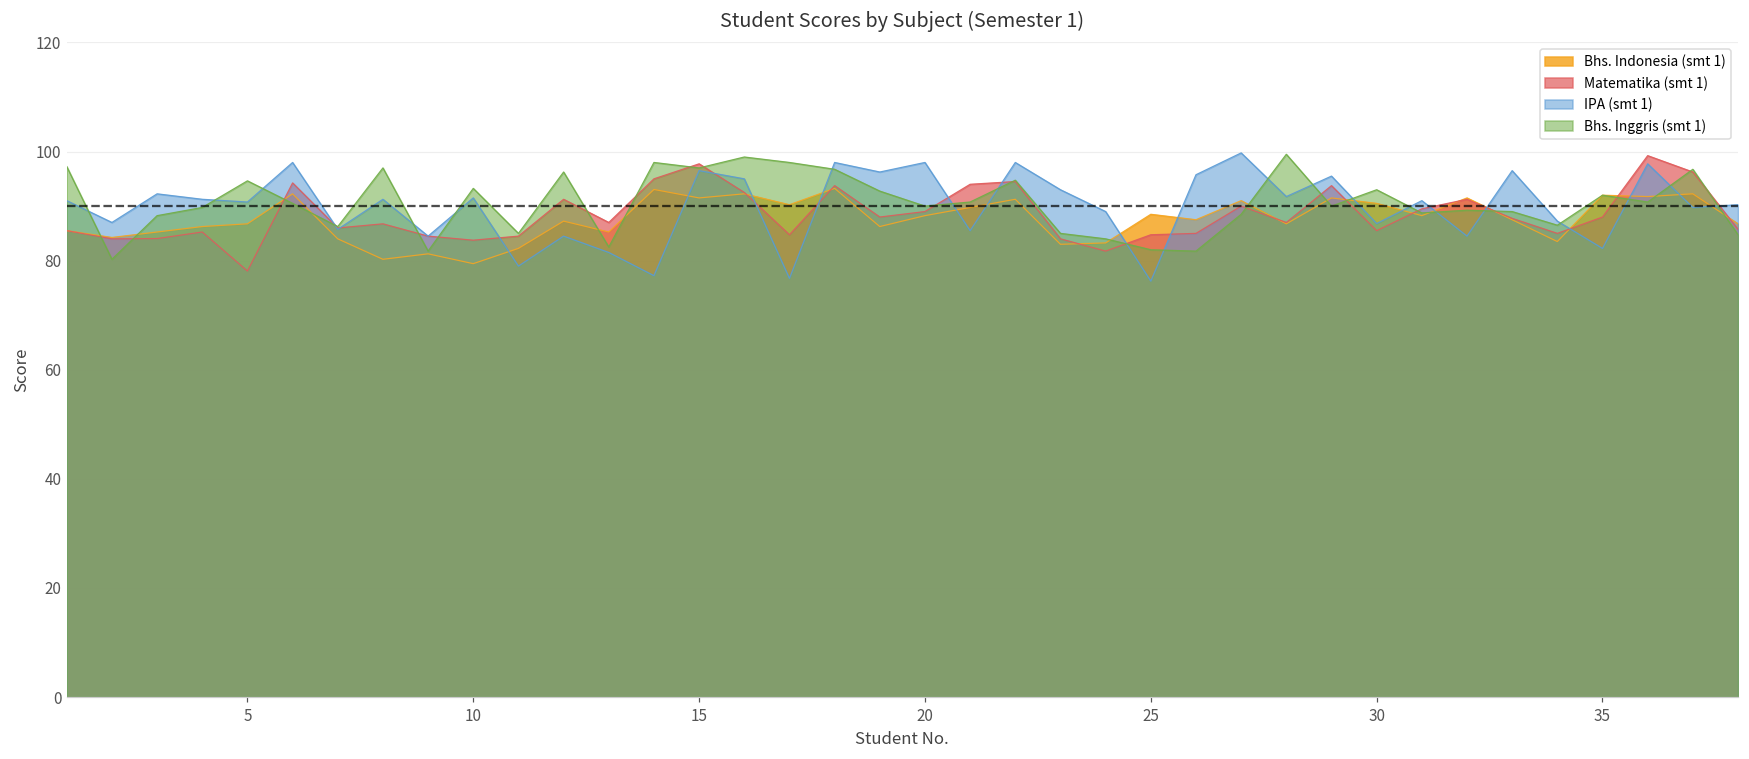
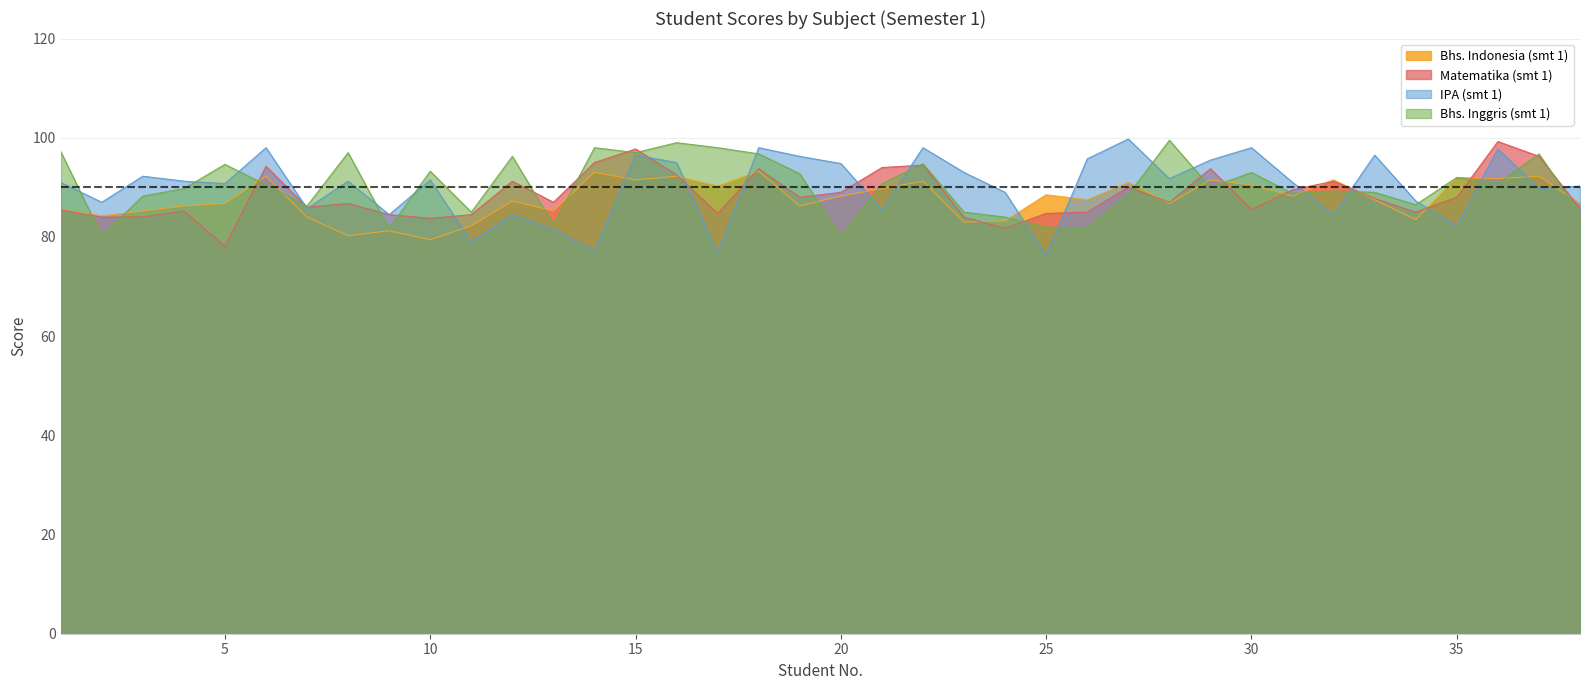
  {
    "Bhs. Indonesia (smt 1)": {
      "5": 87,
      "10": 79,
      "15": 92,
      "20": 88,
      "25": 89,
      "30": 91
    },
    "Matematika (smt 1)": {
      "5": 78,
      "10": 84,
      "15": 98,
      "20": 89,
      "25": 85,
      "30": 86,
      "35": 88
    },
    "IPA (smt 1)": {
      "5": 91,
      "10": 92,
-     "20": 98,
+     "20": 95,
      "25": 76,
-     "30": 87,
+     "30": 98,
      "35": 82
    },
    "Bhs. Inggris (smt 1)": {
      "5": 95,
      "10": 93,
-     "20": 90,
+     "20": 80,
      "25": 82,
      "30": 93
    }
  }
